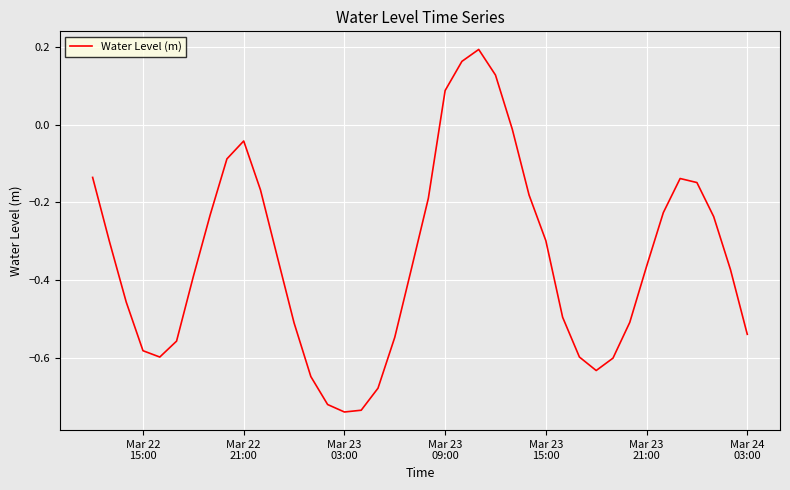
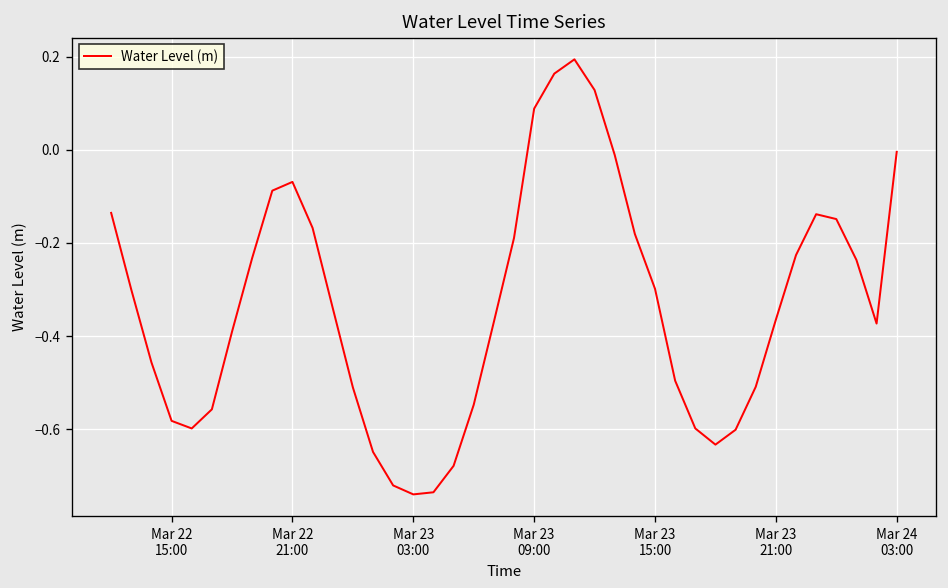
  {
    "Mar 22 15:00": -0.58,
-   "Mar 22 21:00": -0.04,
+   "Mar 22 21:00": -0.07,
    "Mar 23 03:00": -0.74,
    "Mar 23 09:00": 0.09,
    "Mar 23 15:00": -0.30,
    "Mar 23 21:00": -0.36,
-   "Mar 24 03:00": -0.54
+   "Mar 24 03:00": 0.00
  }
